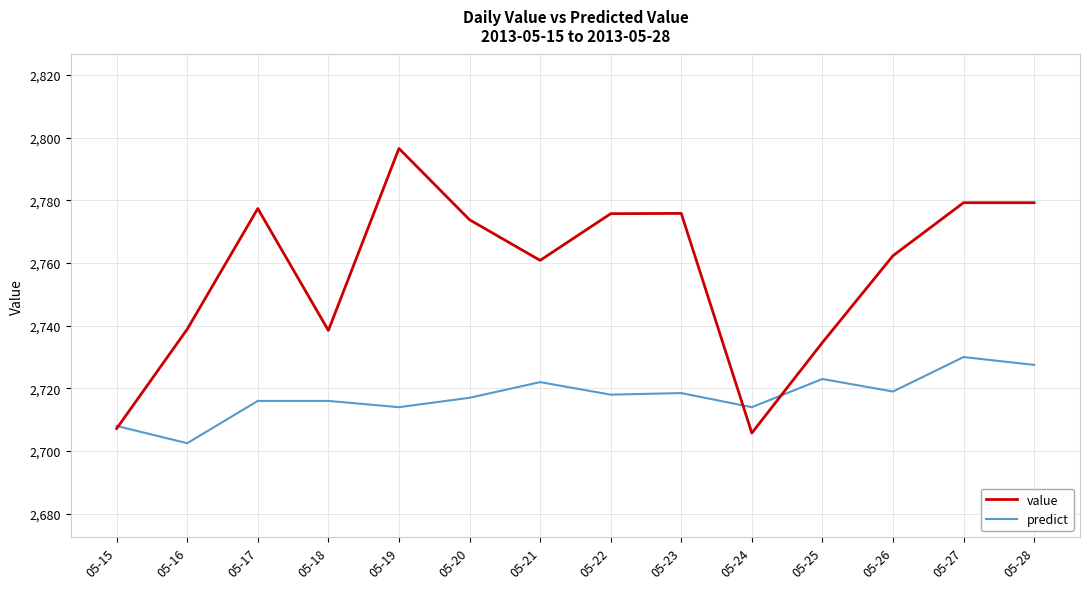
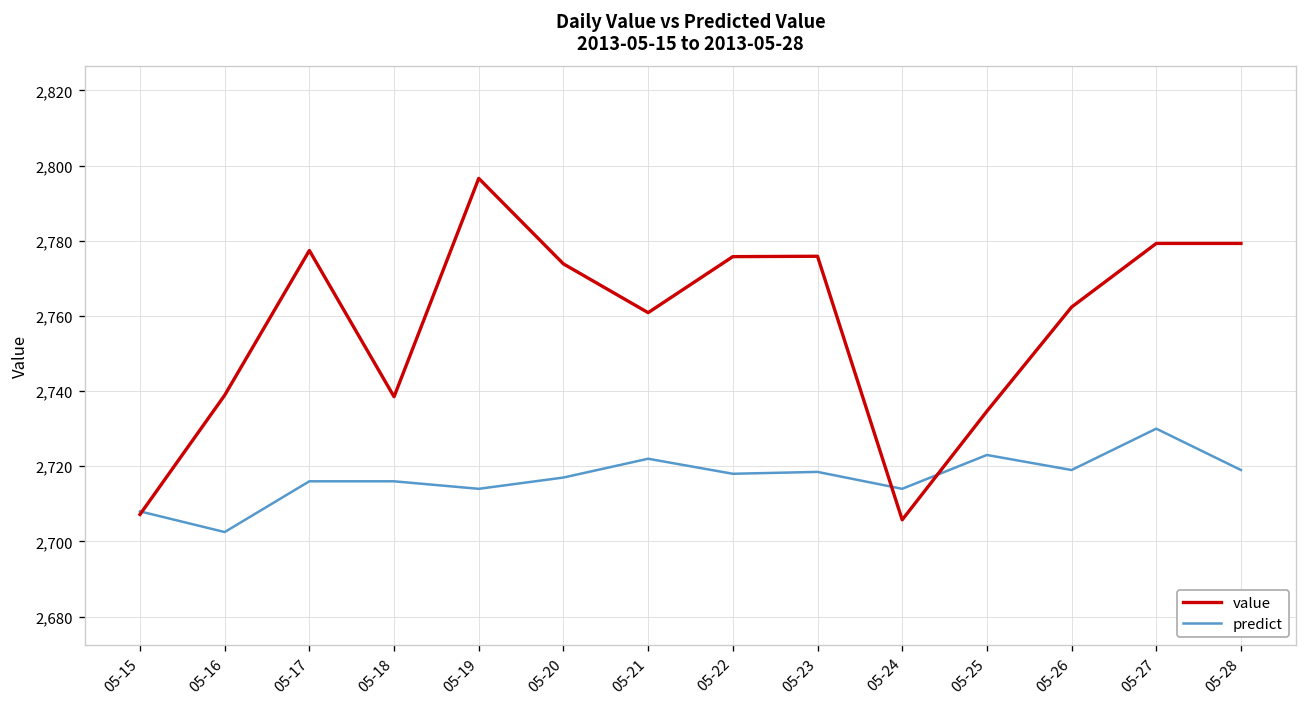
  {
    "value": {
      "05-16": "2,739",
      "05-17": "2,777",
      "05-18": "2,738",
      "05-19": "2,797",
      "05-20": "2,774",
      "05-21": "2,761",
      "05-22": "2,776",
      "05-23": "2,776",
      "05-24": "2,706",
      "05-25": "2,735",
      "05-26": "2,762",
      "05-27": "2,779",
      "05-28": "2,779"
    },
    "predict": {
      "05-16": "2,703",
      "05-17": "2,716",
      "05-18": "2,716",
      "05-19": "2,714",
      "05-20": "2,717",
      "05-21": "2,722",
      "05-22": "2,718",
      "05-23": "2,719",
      "05-24": "2,714",
      "05-25": "2,723",
      "05-26": "2,719",
      "05-27": "2,730",
-     "05-28": "2,728"
+     "05-28": "2,719"
    }
  }
